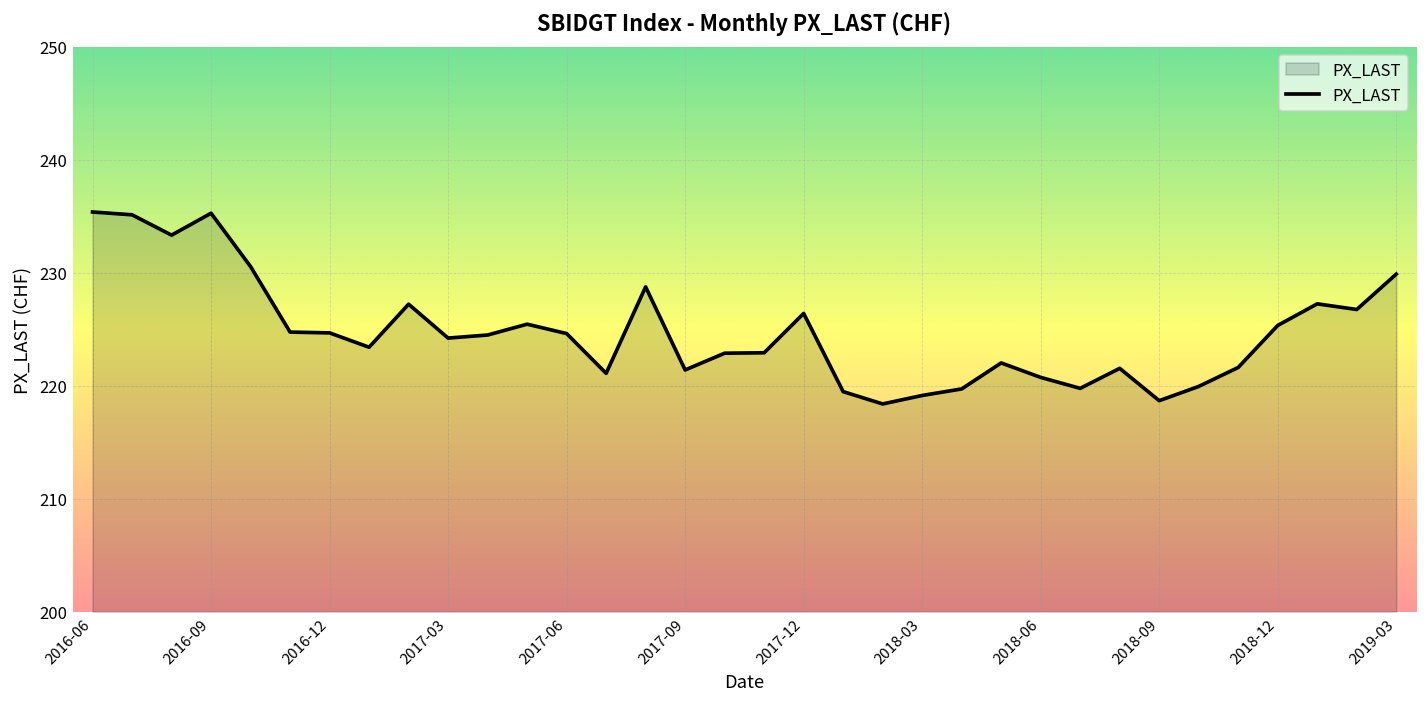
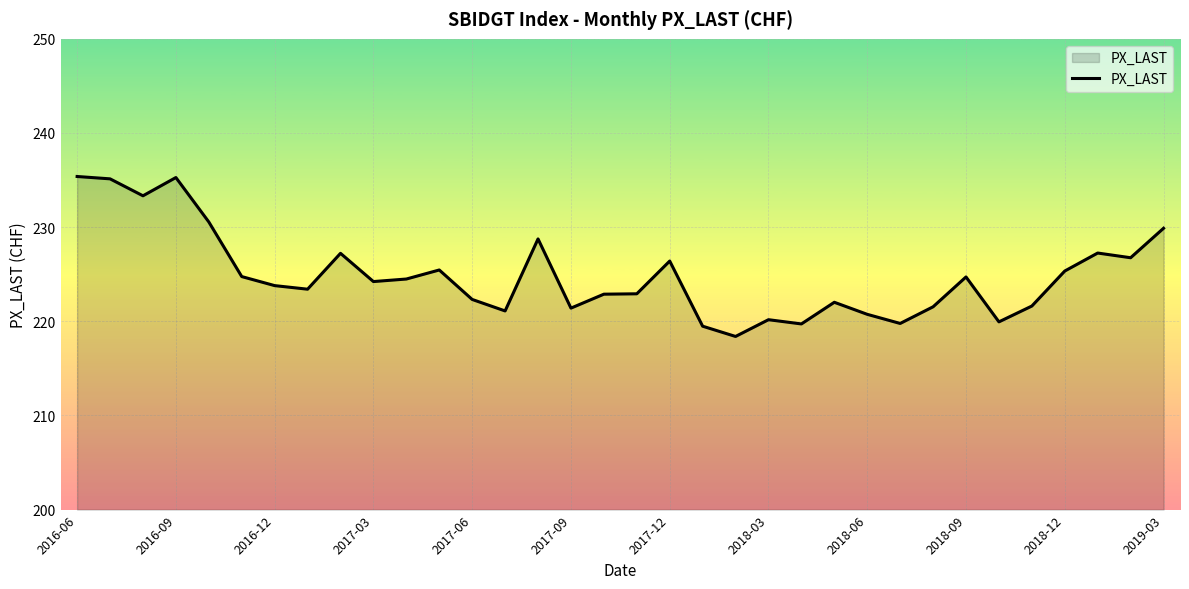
  {
    "2016-06": 235,
    "2016-09": 235,
-   "2016-12": 225,
+   "2016-12": 224,
    "2017-03": 224,
-   "2017-06": 225,
+   "2017-06": 222,
    "2017-09": 221,
    "2017-12": 226,
-   "2018-03": 219,
+   "2018-03": 220,
    "2018-06": 221,
-   "2018-09": 219,
+   "2018-09": 225,
    "2018-12": 225,
    "2019-03": 230
  }
